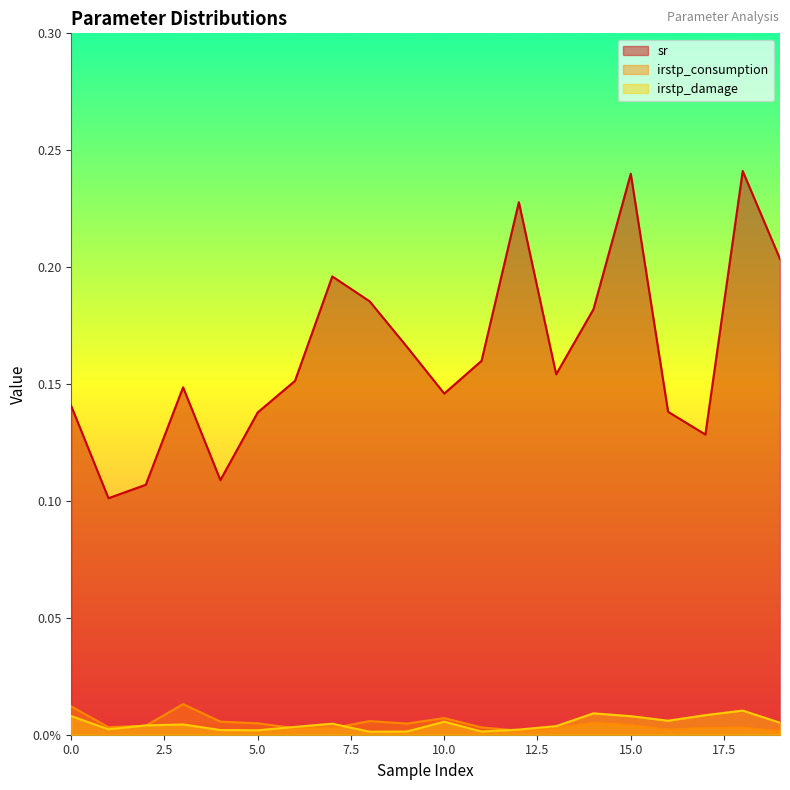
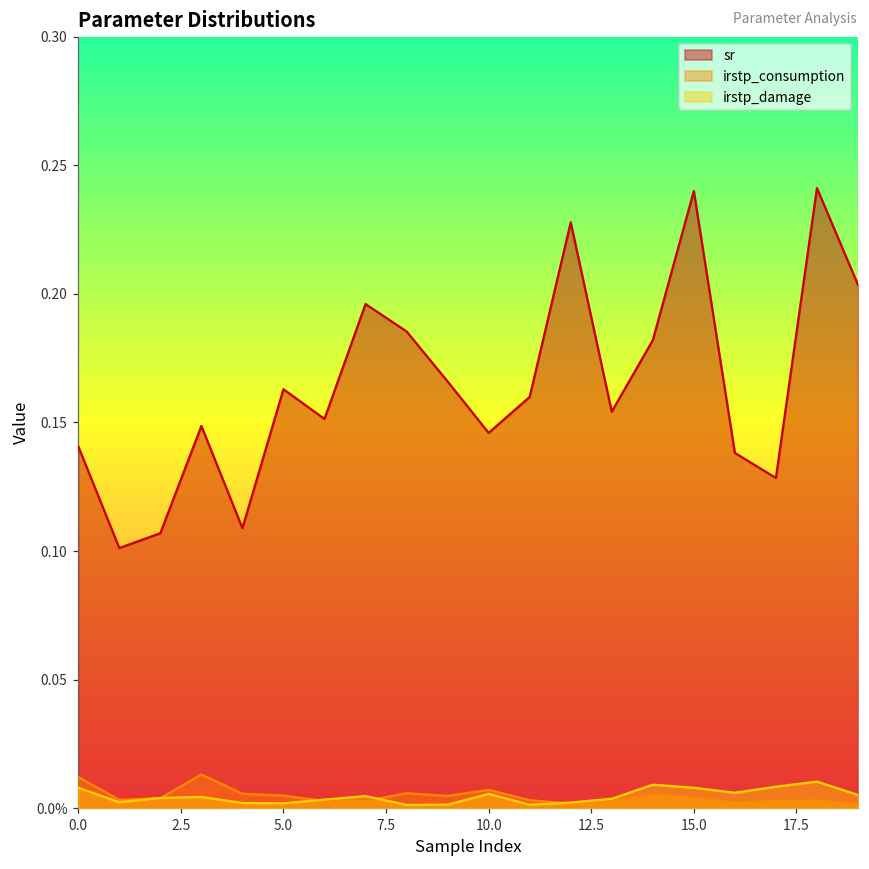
  {
    "sr": {
      "0.0": 0.141,
-     "5.0": 0.138,
+     "5.0": 0.163,
      "10.0": 0.146,
      "15.0": 0.240
    }
  }
